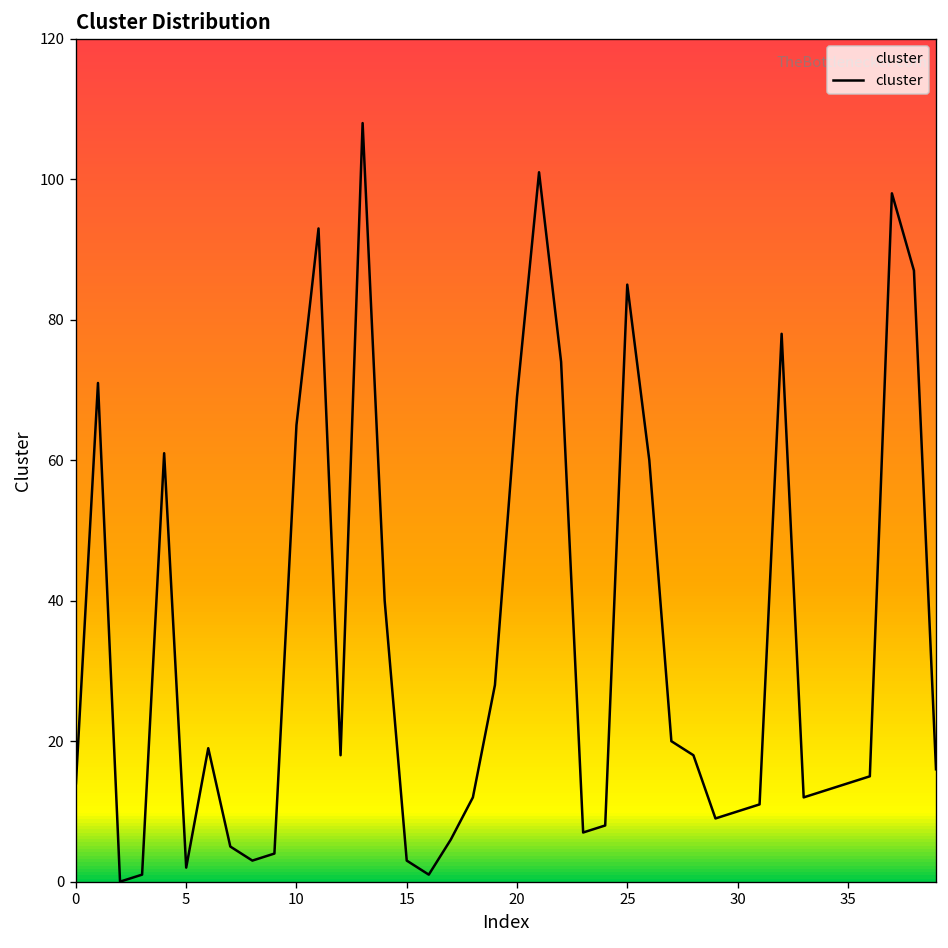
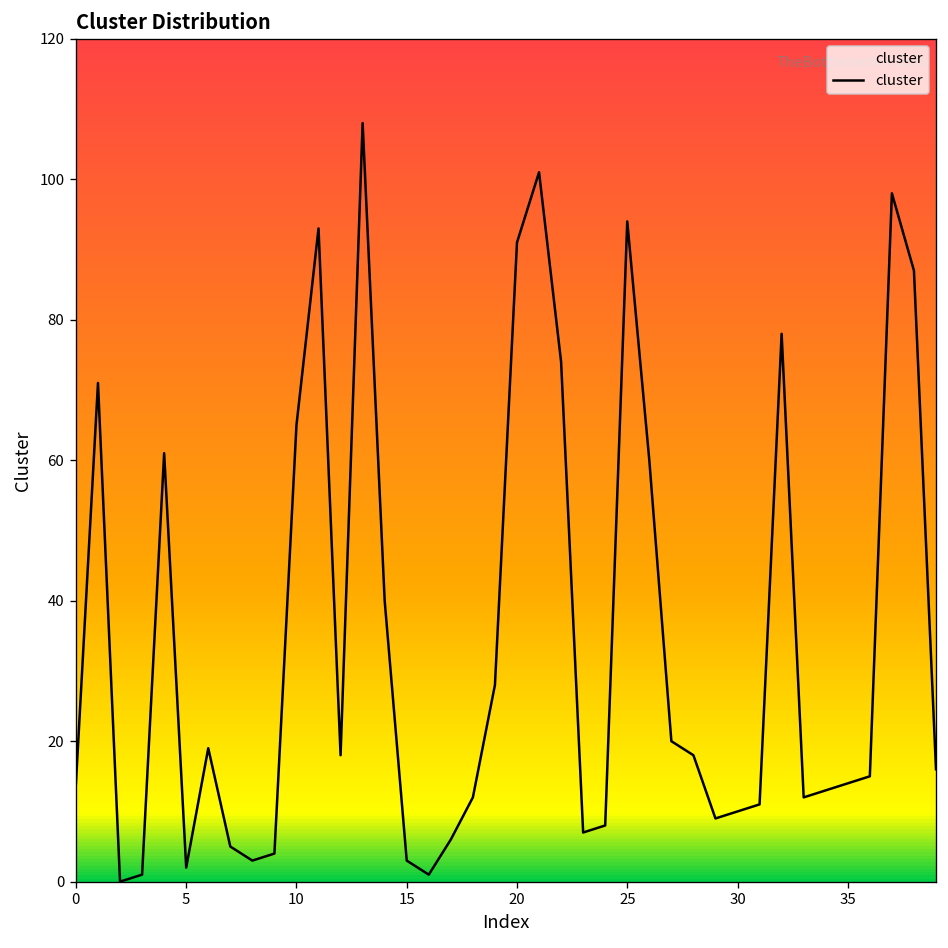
  {
    "0": 14,
    "5": 2,
    "10": 65,
    "15": 3,
-   "20": 69,
-   "25": 85,
+   "20": 91,
+   "25": 94,
    "30": 10,
    "35": 14
  }
